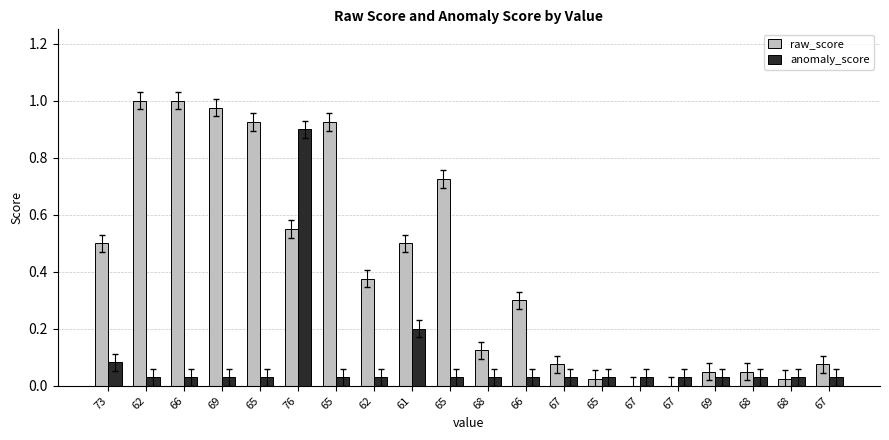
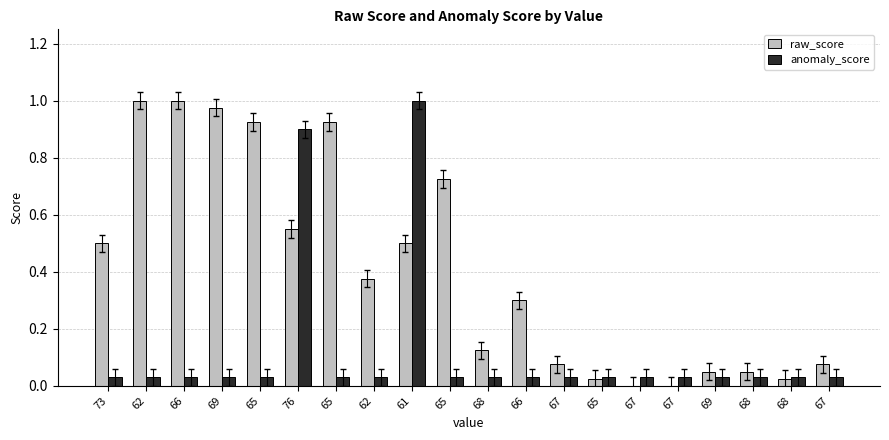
  {
    "raw_score": {
      "73": 0.50,
      "76": 0.55,
      "61": 0.50
    },
    "anomaly_score": {
-     "73": 0.08,
+     "73": 0.03,
      "76": 0.90,
-     "61": 0.2
+     "61": 1.0
    }
  }
